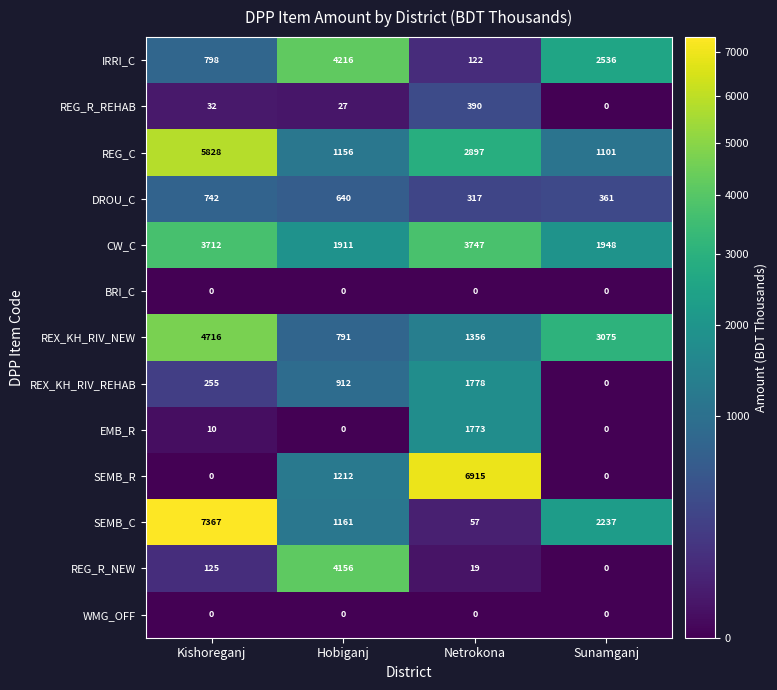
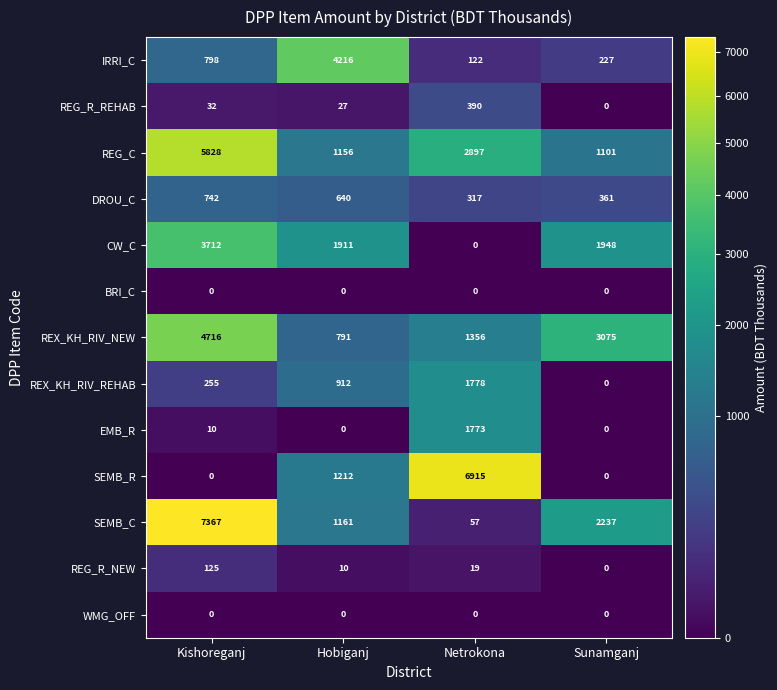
  {
    "IRRI_C": {
      "Kishoreganj": 798,
      "Hobiganj": 4216,
      "Netrokona": 122,
-     "Sunamganj": 2536
+     "Sunamganj": 227
    },
    "REG_R_REHAB": {
      "Kishoreganj": 32,
      "Hobiganj": 27,
      "Netrokona": 390,
      "Sunamganj": 0
    },
    "REG_C": {
      "Kishoreganj": 5828,
      "Hobiganj": 1156,
      "Netrokona": 2897,
      "Sunamganj": 1101
    },
    "DROU_C": {
      "Kishoreganj": 742,
      "Hobiganj": 640,
      "Netrokona": 317,
      "Sunamganj": 361
    },
    "CW_C": {
      "Kishoreganj": 3712,
      "Hobiganj": 1911,
-     "Netrokona": 3747,
+     "Netrokona": 0,
      "Sunamganj": 1948
    },
    "BRI_C": {
      "Kishoreganj": 0,
      "Hobiganj": 0,
      "Netrokona": 0,
      "Sunamganj": 0
    },
    "REX_KH_RIV_NEW": {
      "Kishoreganj": 4716,
      "Hobiganj": 791,
      "Netrokona": 1356,
      "Sunamganj": 3075
    },
    "REX_KH_RIV_REHAB": {
      "Kishoreganj": 255,
      "Hobiganj": 912,
      "Netrokona": 1778,
      "Sunamganj": 0
    },
    "EMB_R": {
      "Kishoreganj": 10,
      "Hobiganj": 0,
      "Netrokona": 1773,
      "Sunamganj": 0
    },
    "SEMB_R": {
      "Kishoreganj": 0,
      "Hobiganj": 1212,
      "Netrokona": 6915,
      "Sunamganj": 0
    },
    "SEMB_C": {
      "Kishoreganj": 7367,
      "Hobiganj": 1161,
      "Netrokona": 57,
      "Sunamganj": 2237
    },
    "REG_R_NEW": {
      "Kishoreganj": 125,
-     "Hobiganj": 4156,
+     "Hobiganj": 10,
      "Netrokona": 19,
      "Sunamganj": 0
    },
    "WMG_OFF": {
      "Kishoreganj": 0,
      "Hobiganj": 0,
      "Netrokona": 0,
      "Sunamganj": 0
    }
  }
